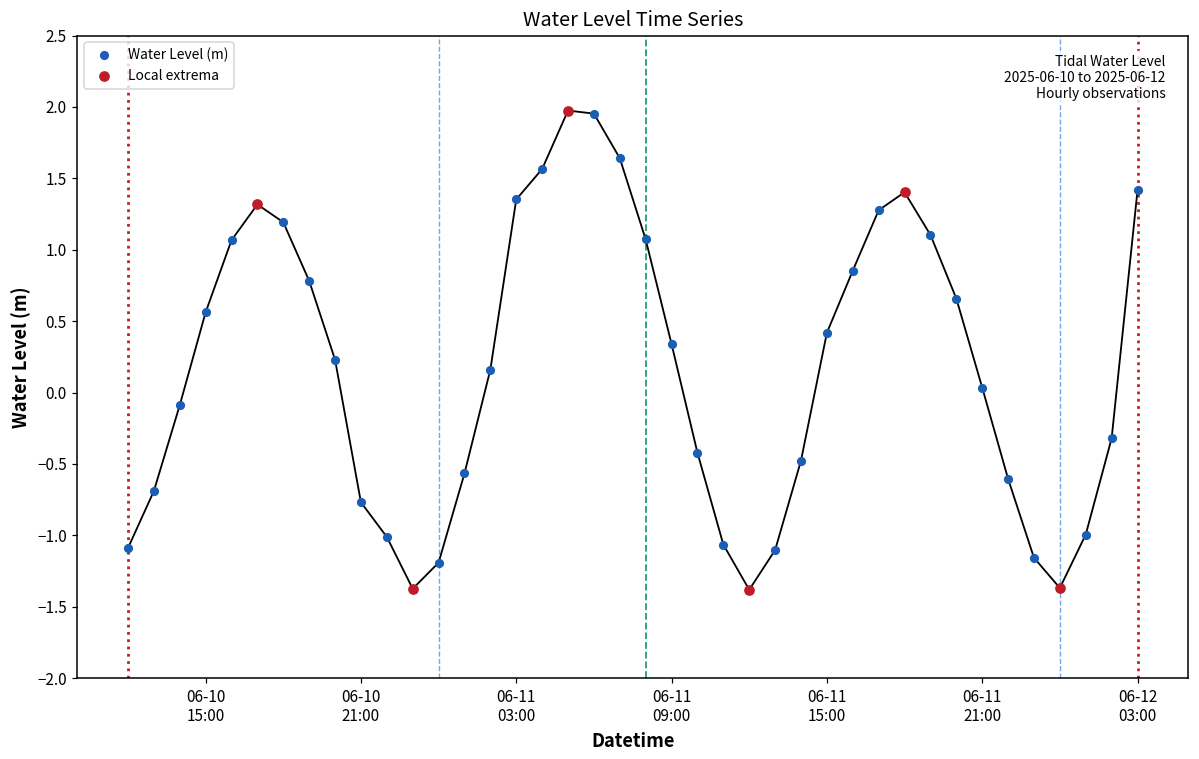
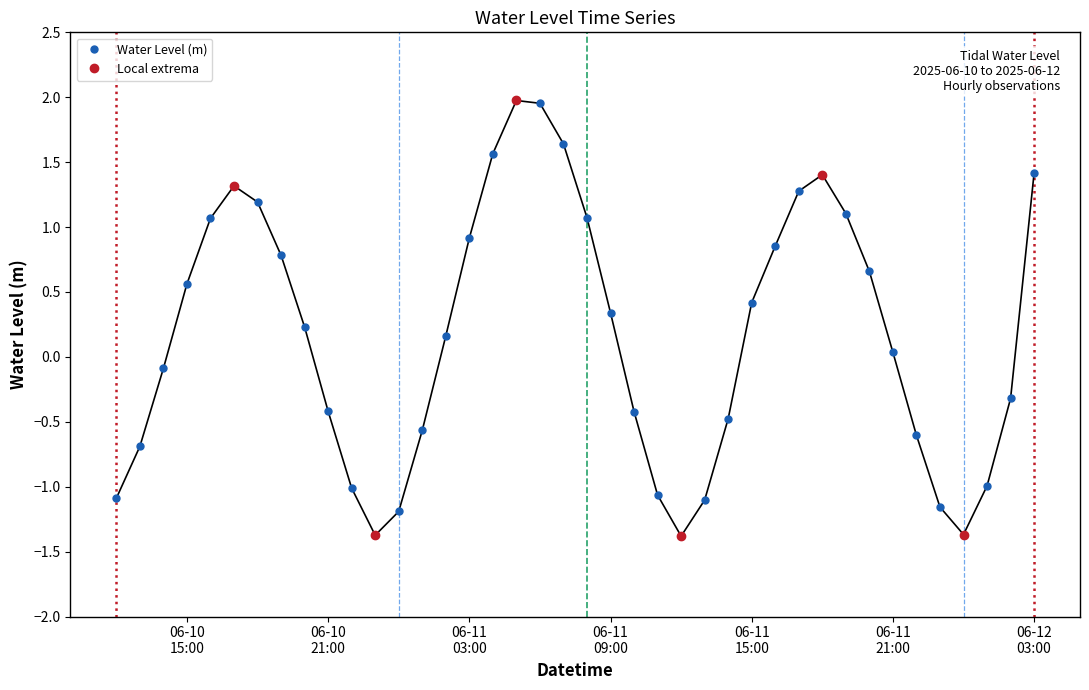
  {
    "Water Level (m)": {
      "06-10 15:00": 0.56,
-     "06-10 21:00": -0.77,
-     "06-11 03:00": 1.35,
+     "06-10 21:00": -0.42,
+     "06-11 03:00": 0.92,
      "06-11 09:00": 0.34,
      "06-11 15:00": 0.42,
      "06-11 21:00": 0.04,
      "06-12 03:00": 1.42
    }
  }
